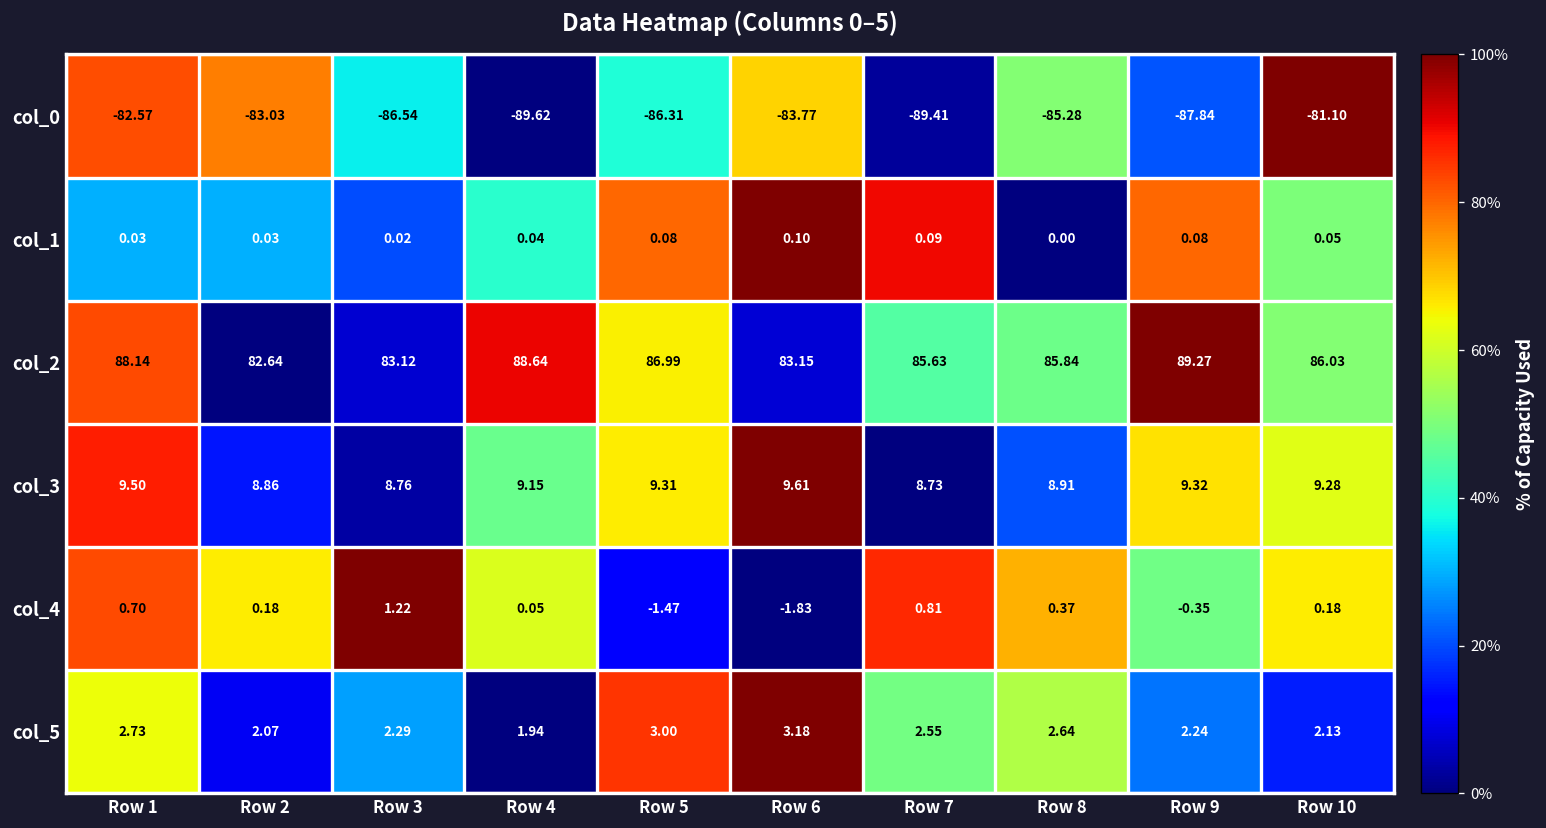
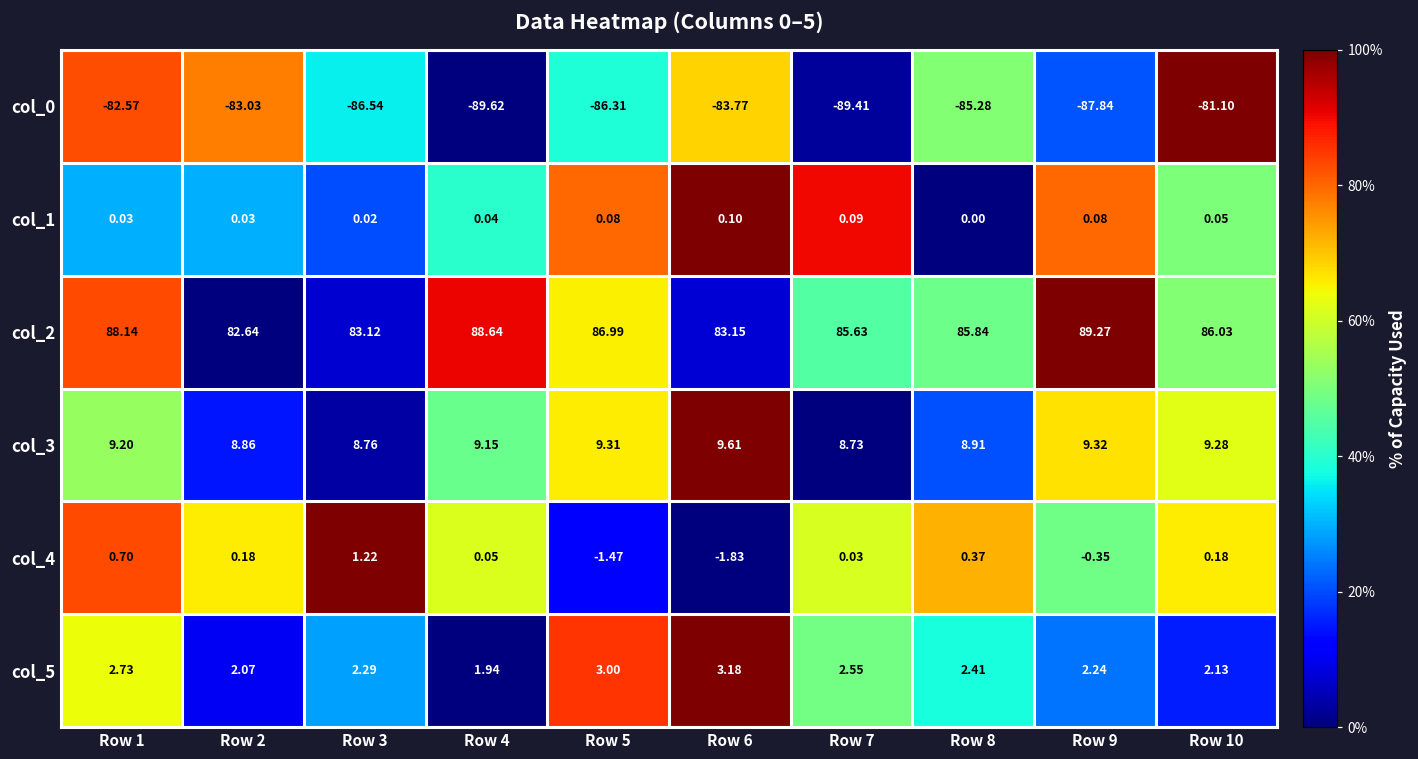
  {
    "col_0": {
      "Row 1": -82.57,
      "Row 2": -83.03,
      "Row 3": -86.54,
      "Row 4": -89.62,
      "Row 5": -86.31,
      "Row 6": -83.77,
      "Row 7": -89.41,
      "Row 8": -85.28,
      "Row 9": -87.84,
      "Row 10": -81.10
    },
    "col_1": {
      "Row 1": 0.03,
      "Row 2": 0.03,
      "Row 3": 0.02,
      "Row 4": 0.04,
      "Row 5": 0.08,
      "Row 6": 0.10,
      "Row 7": 0.09,
      "Row 8": 0.00,
      "Row 9": 0.08,
      "Row 10": 0.05
    },
    "col_2": {
      "Row 1": 88.14,
      "Row 2": 82.64,
      "Row 3": 83.12,
      "Row 4": 88.64,
      "Row 5": 86.99,
      "Row 6": 83.15,
      "Row 7": 85.63,
      "Row 8": 85.84,
      "Row 9": 89.27,
      "Row 10": 86.03
    },
    "col_3": {
-     "Row 1": 9.50,
+     "Row 1": 9.20,
      "Row 2": 8.86,
      "Row 3": 8.76,
      "Row 4": 9.15,
      "Row 5": 9.31,
      "Row 6": 9.61,
      "Row 7": 8.73,
      "Row 8": 8.91,
      "Row 9": 9.32,
      "Row 10": 9.28
    },
    "col_4": {
      "Row 1": 0.70,
      "Row 2": 0.18,
      "Row 3": 1.22,
      "Row 4": 0.05,
      "Row 5": -1.47,
      "Row 6": -1.83,
-     "Row 7": 0.81,
+     "Row 7": 0.03,
      "Row 8": 0.37,
      "Row 9": -0.35,
      "Row 10": 0.18
    },
    "col_5": {
      "Row 1": 2.73,
      "Row 2": 2.07,
      "Row 3": 2.29,
      "Row 4": 1.94,
      "Row 5": 3.00,
      "Row 6": 3.18,
      "Row 7": 2.55,
-     "Row 8": 2.64,
+     "Row 8": 2.41,
      "Row 9": 2.24,
      "Row 10": 2.13
    }
  }
